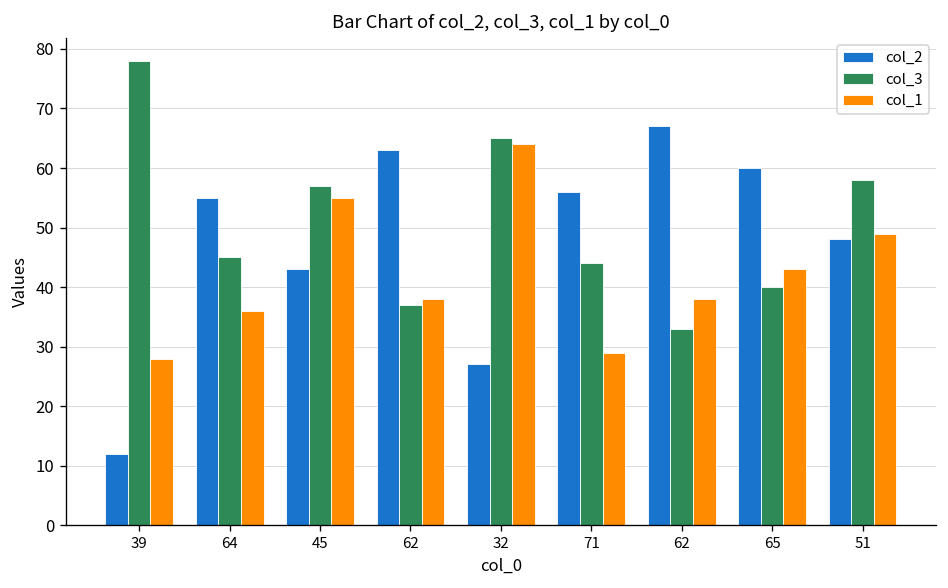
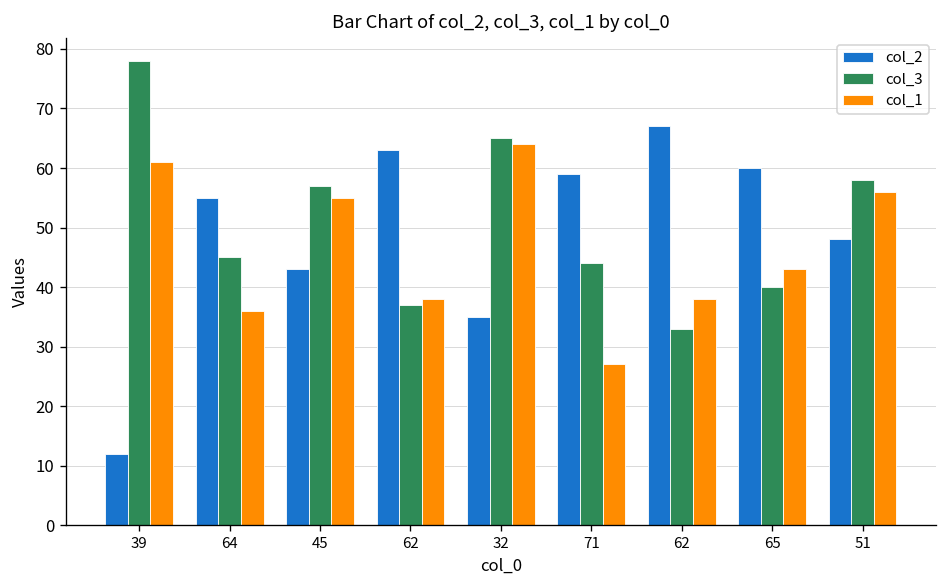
  {
    "col_2": {
      "39": 12,
      "64": 55,
      "45": 43,
-     "32": 27,
-     "71": 56,
+     "32": 35,
+     "71": 59,
      "65": 60,
      "51": 48
    },
    "col_3": {
      "39": 78,
      "64": 45,
      "45": 57,
      "32": 65,
      "71": 44,
      "65": 40,
      "51": 58
    },
    "col_1": {
-     "39": 28,
+     "39": 61,
      "64": 36,
      "45": 55,
      "32": 64,
-     "71": 29,
+     "71": 27,
      "65": 43,
-     "51": 49
+     "51": 56
    }
  }
